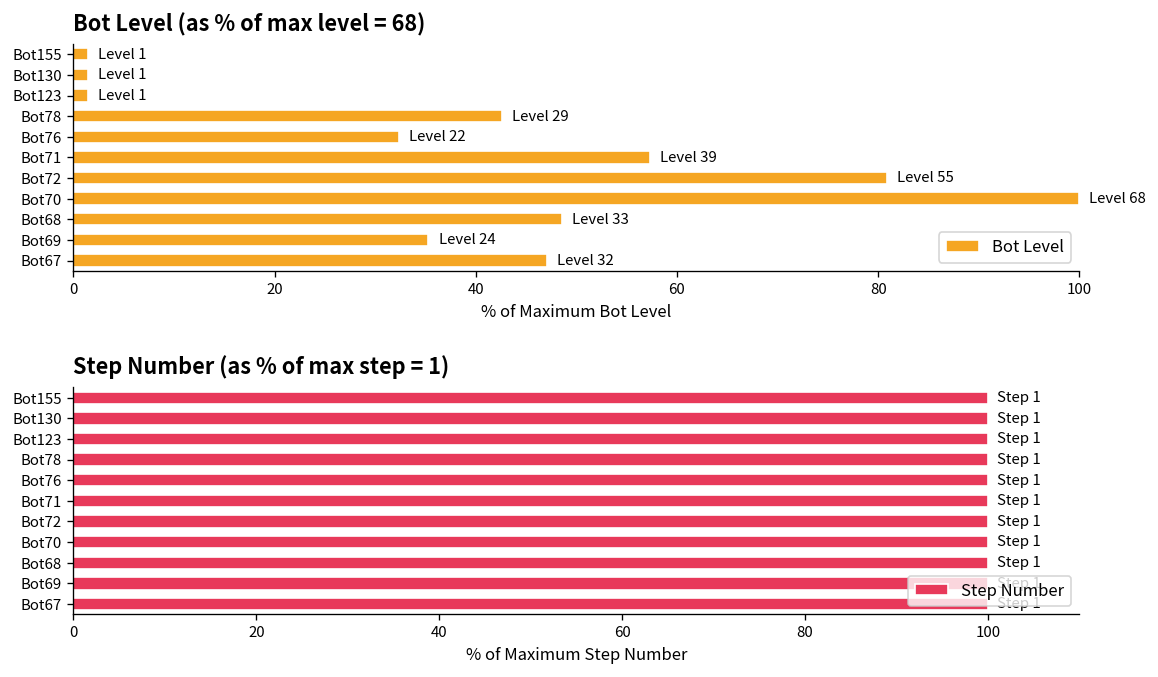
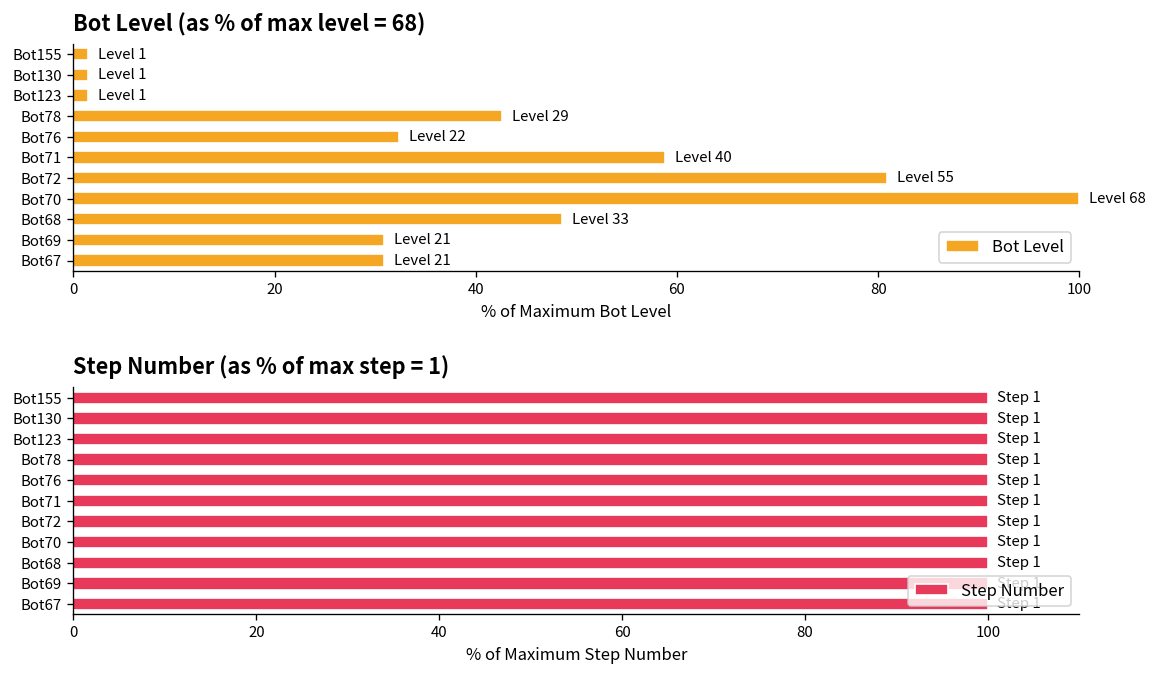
  {
    "Bot Level (as % of max level = 68)": {
      "Bot155": 1,
      "Bot130": 1,
      "Bot123": 1,
-     "Bot71": 39,
-     "Bot69": 24,
-     "Bot67": 32
+     "Bot71": 40,
+     "Bot69": 21,
+     "Bot67": 21
    }
  }
